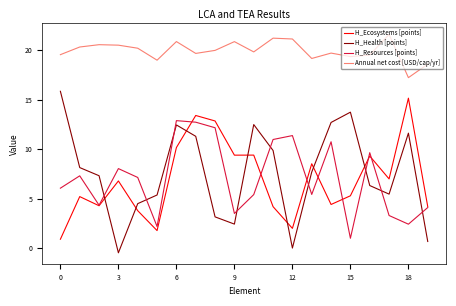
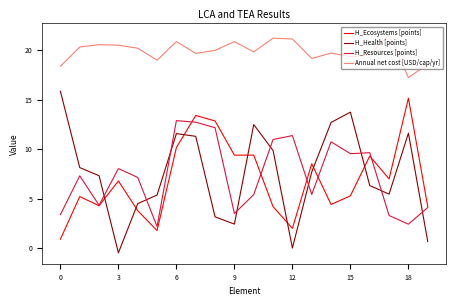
  {
    "H_Ecosystems [points]": {
      "0": 1,
      "3": 7,
      "6": 10,
      "9": 9,
      "12": 2,
      "15": 5,
      "18": 15
    },
    "H_Health [points]": {
      "0": 16,
      "3": 0,
-     "6": 12.5,
+     "6": 11.6,
      "9": 2,
      "12": 0,
      "15": 14,
      "18": 12
    },
    "H_Resources [points]": {
-     "0": 6,
+     "0": 3,
      "3": 8,
      "6": 13,
      "9": 4,
      "12": 11,
-     "15": 1,
+     "15": 10,
      "18": 2
    },
    "Annual net cost [USD/cap/yr]": {
-     "0": 20,
+     "0": 18,
      "3": 21,
      "6": 21,
      "9": 21,
      "12": 21,
      "18": 17
    }
  }
